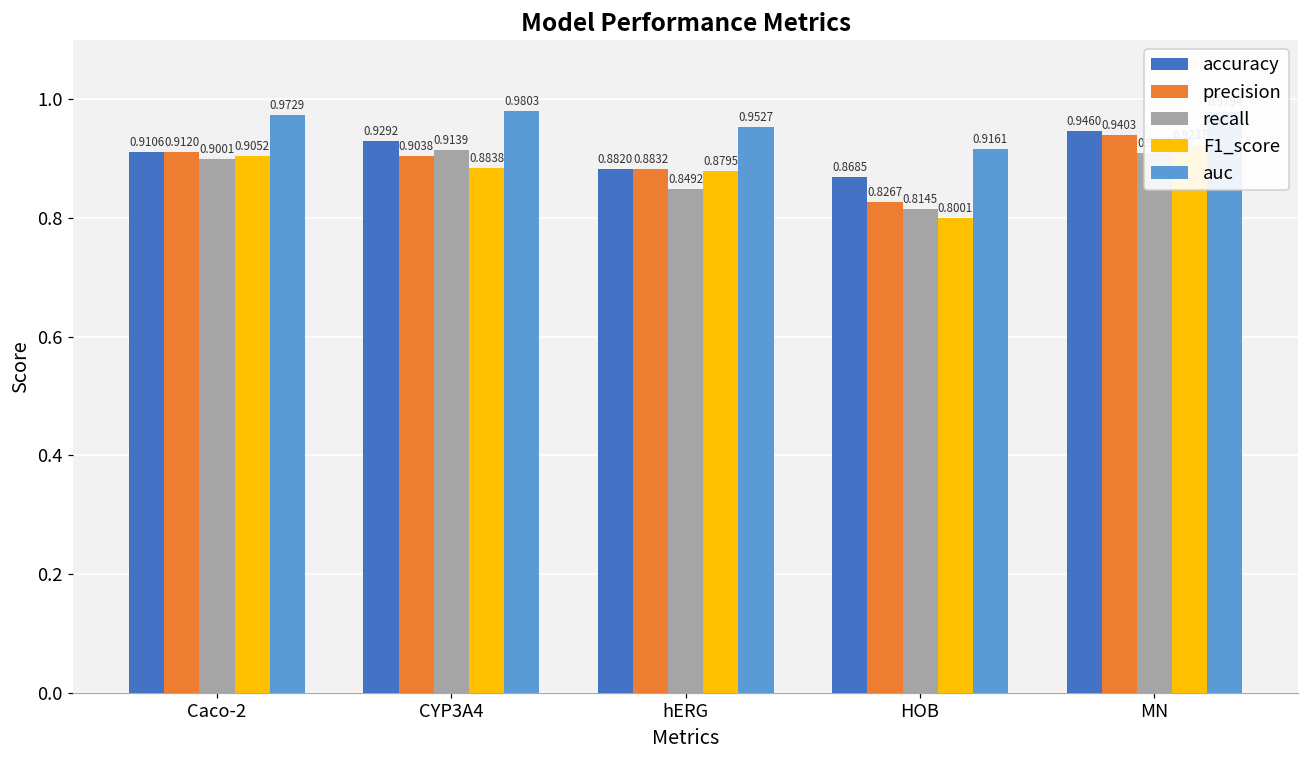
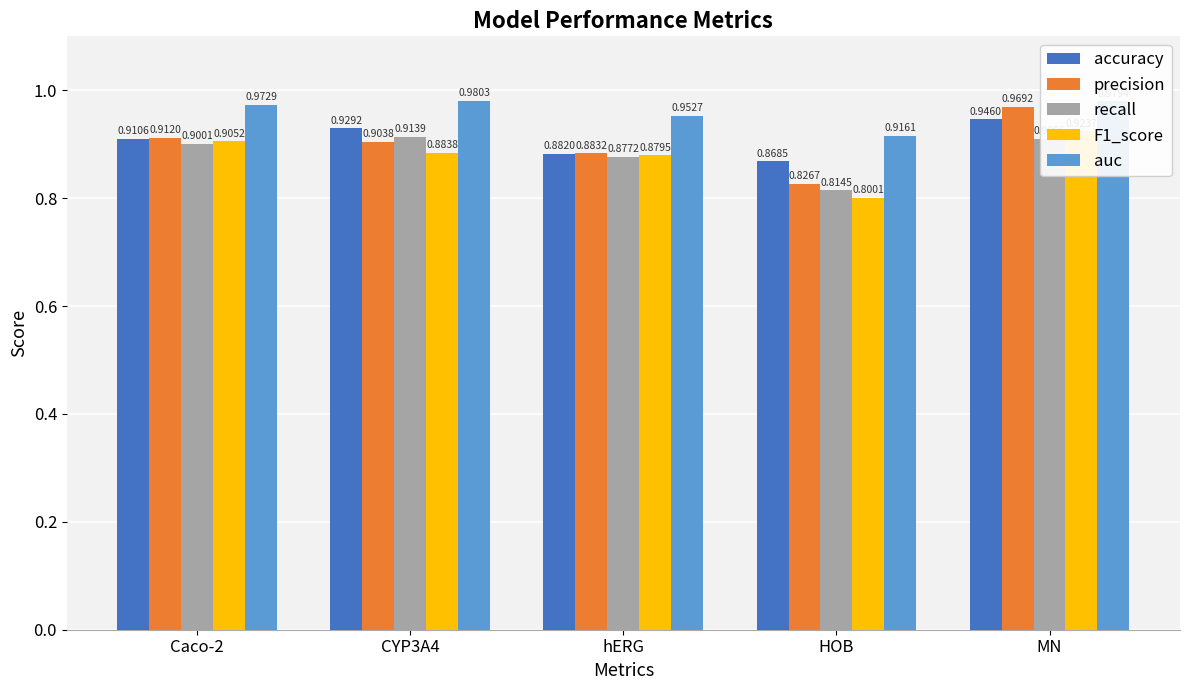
  {
    "precision": {
      "Caco-2": 0.9120,
      "CYP3A4": 0.9038,
      "hERG": 0.8832,
      "HOB": 0.8267,
-     "MN": 0.9403
+     "MN": 0.9692
    },
    "recall": {
      "Caco-2": 0.9001,
      "CYP3A4": 0.9139,
-     "hERG": 0.8492,
+     "hERG": 0.8772,
      "HOB": 0.8145
    },
    "F1_score": {
      "Caco-2": 0.9052,
      "CYP3A4": 0.8838,
      "hERG": 0.8795,
      "HOB": 0.8001
    }
  }
